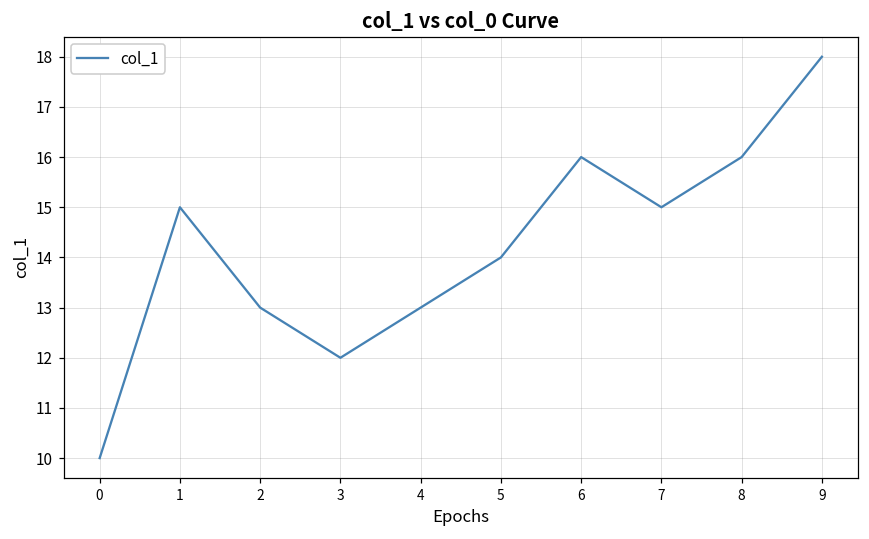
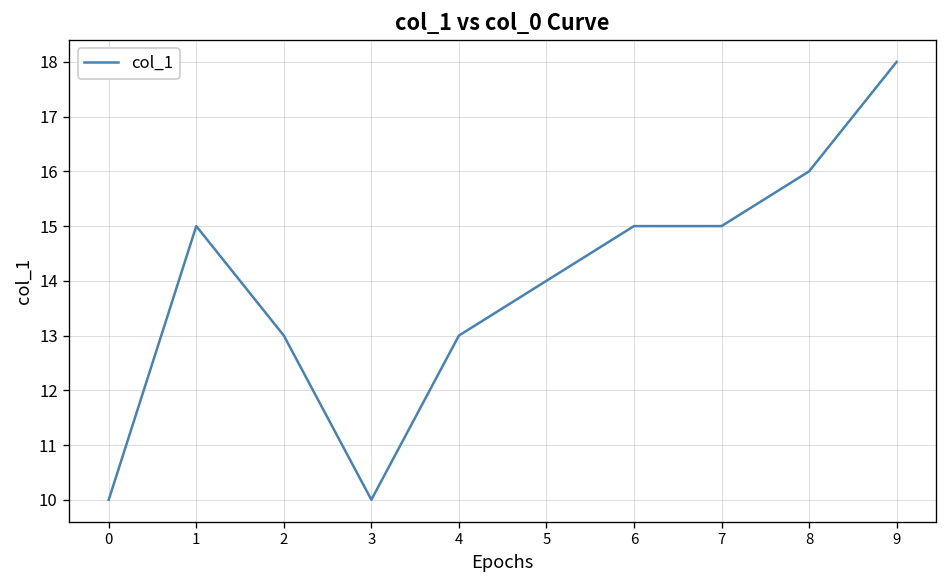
  {
    "0": 10,
    "1": 15,
    "2": 13,
-   "3": 12,
+   "3": 10,
    "4": 13,
    "5": 14,
-   "6": 16,
+   "6": 15,
    "7": 15,
    "8": 16,
    "9": 18
  }
